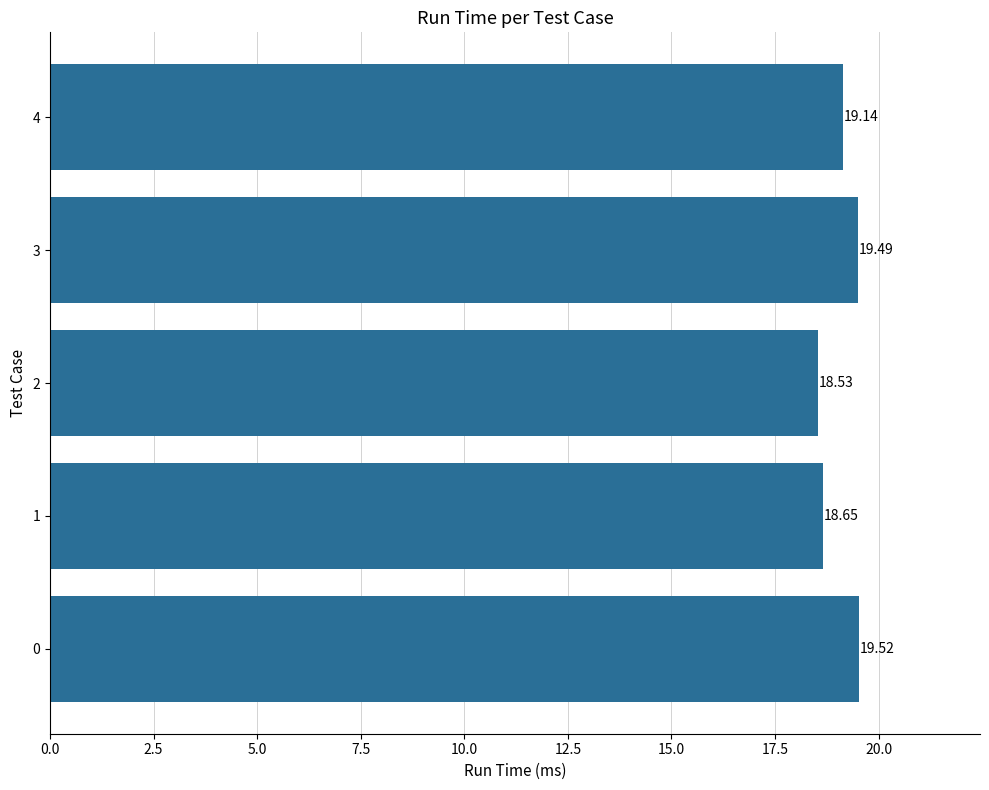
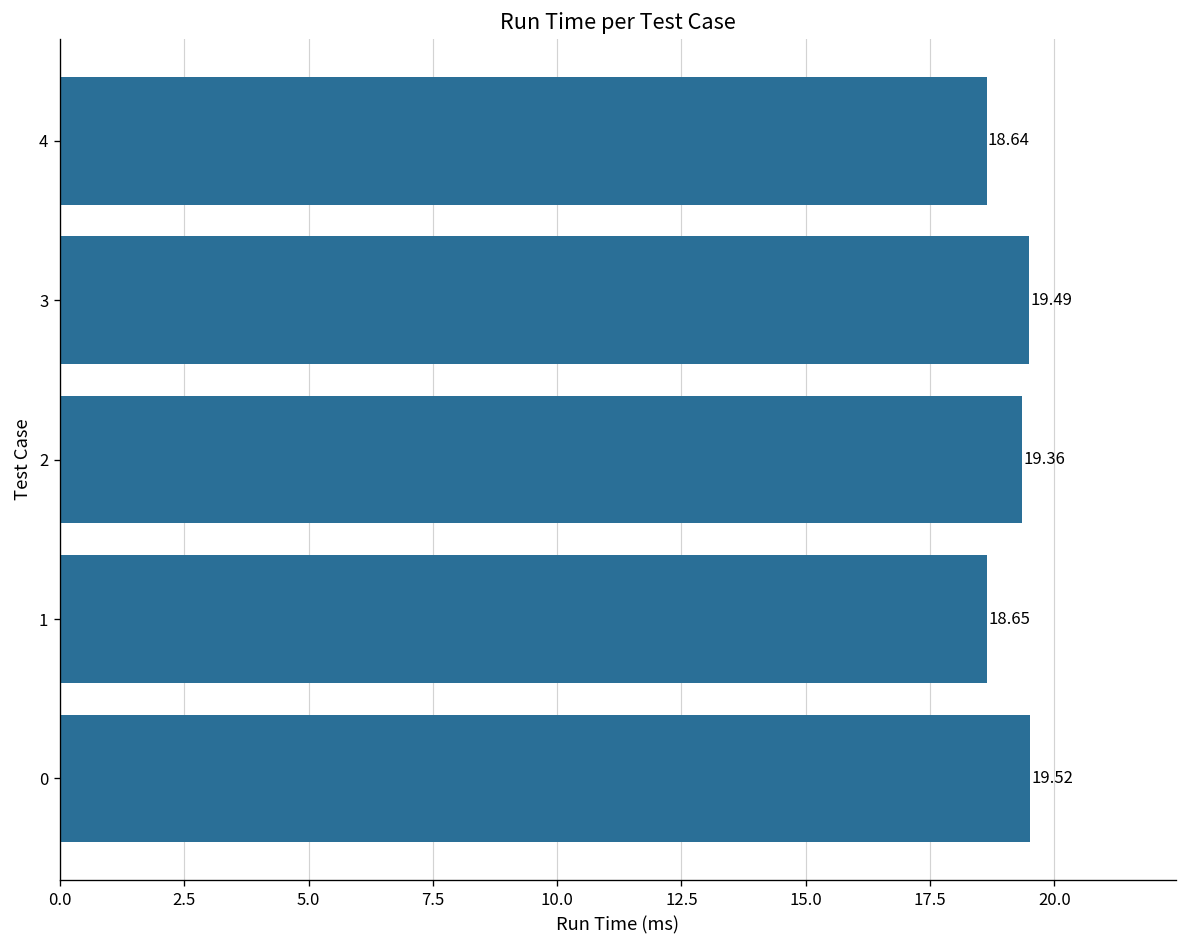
  {
-   "4": 19.14,
+   "4": 18.64,
    "3": 19.49,
-   "2": 18.53,
+   "2": 19.36,
    "1": 18.65,
    "0": 19.52
  }
